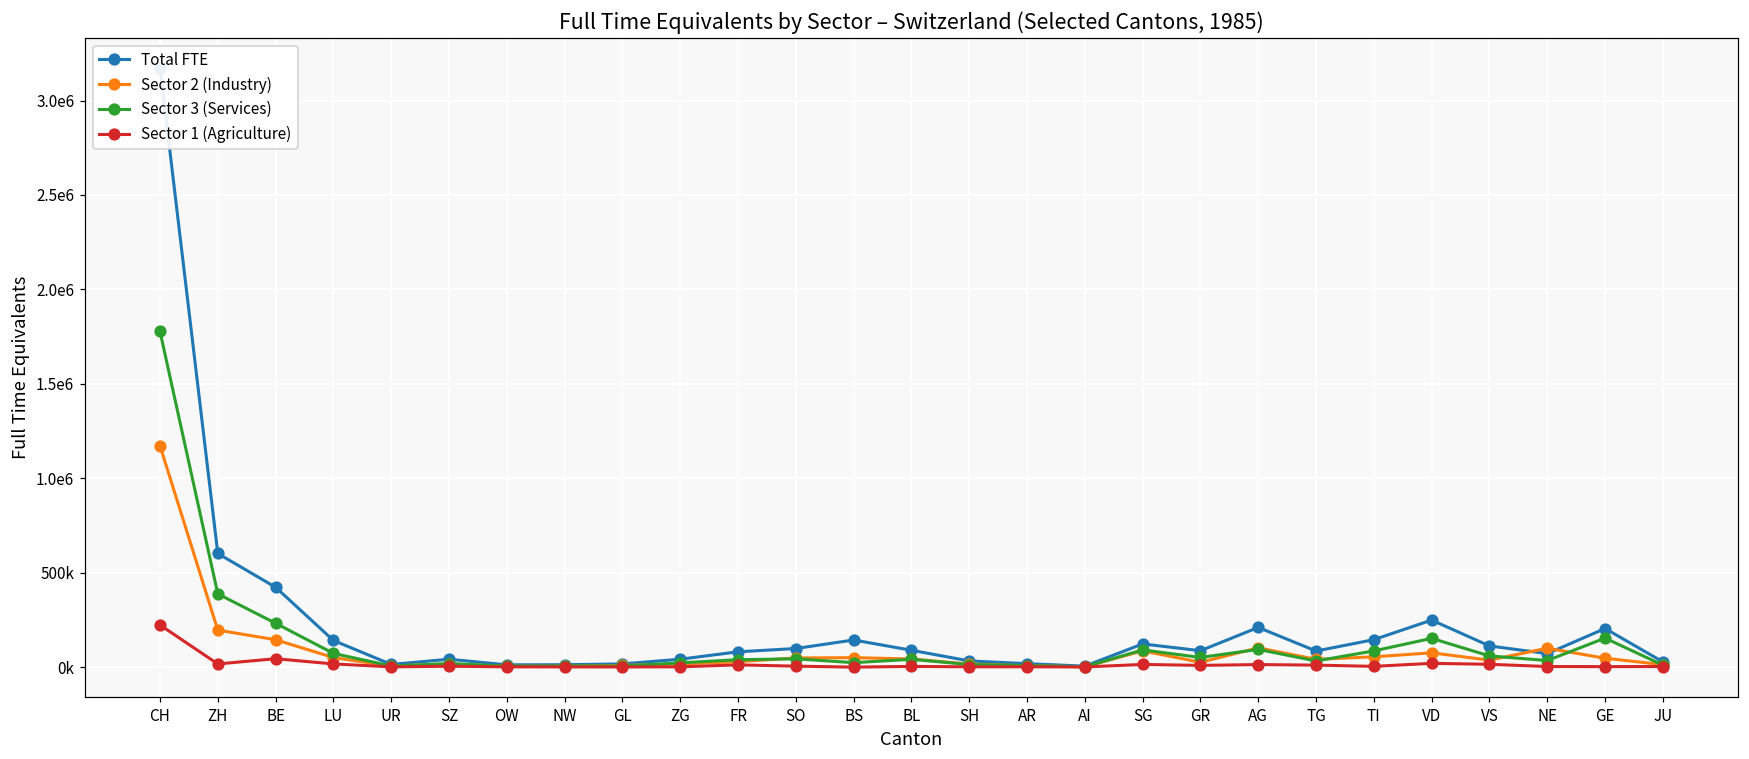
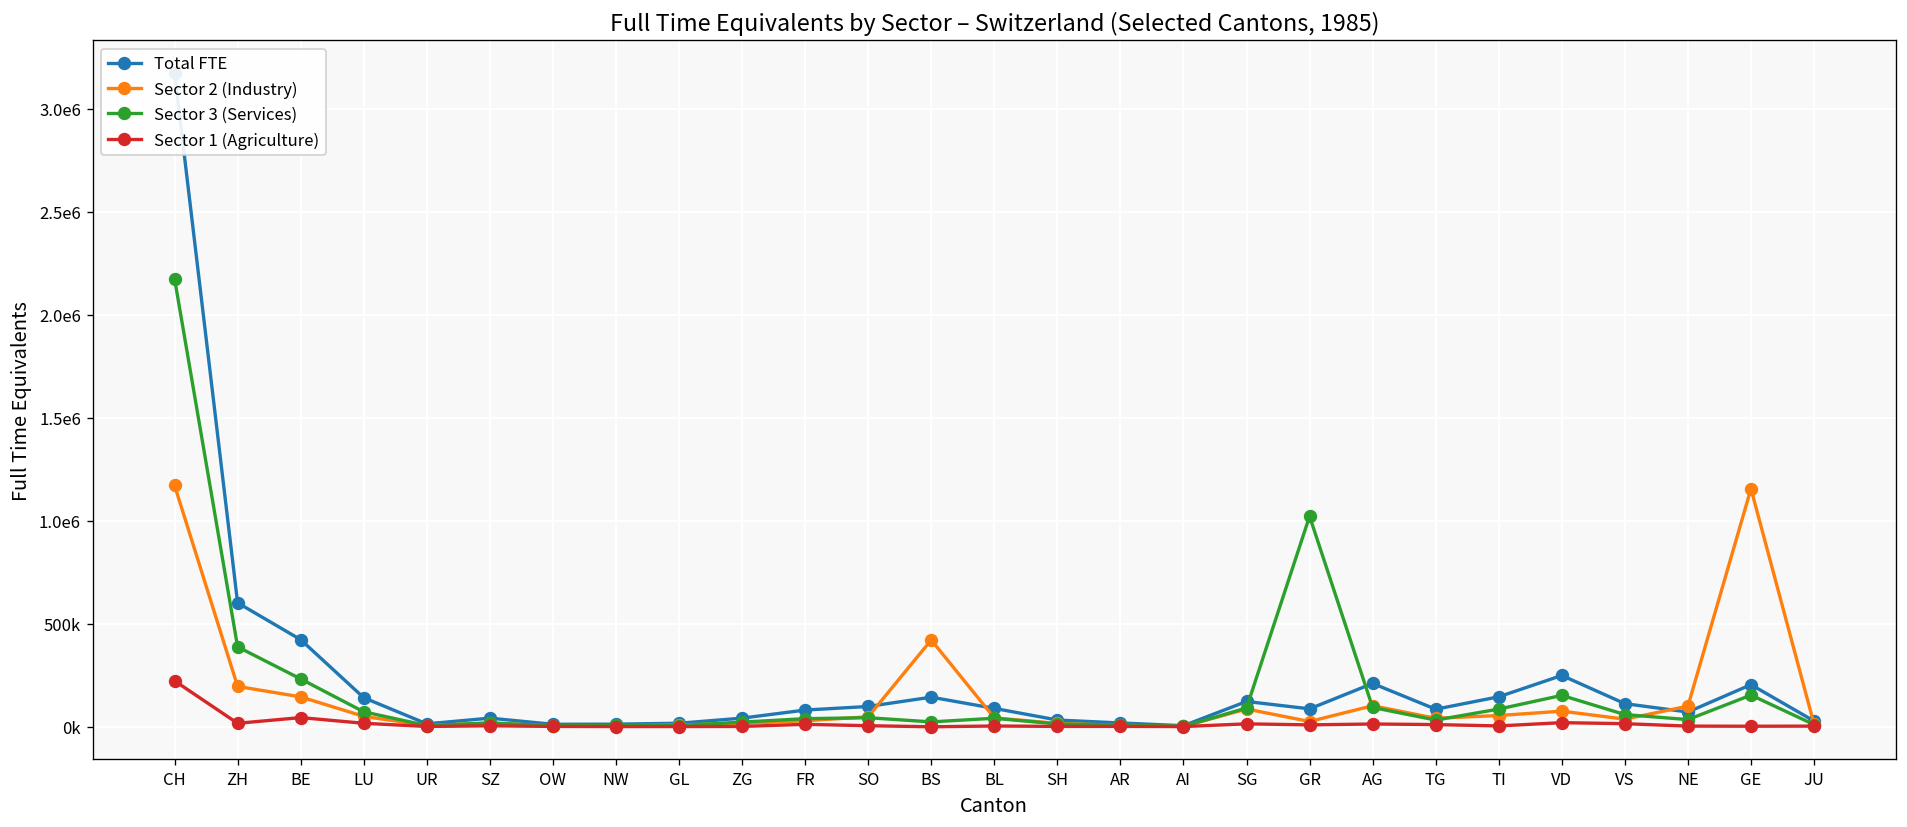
  {
    "Total FTE": {
      "ZH": 600000,
      "BE": 420000,
      "LU": 140000,
      "SZ": 40000,
      "ZG": 40000,
      "FR": 80000,
      "SO": 100000,
      "BS": 140000,
      "BL": 90000,
      "SH": 30000,
      "SG": 120000,
      "GR": 90000,
      "AG": 210000,
      "TG": 90000,
      "TI": 150000,
      "VD": 250000,
      "VS": 110000,
      "NE": 70000,
      "GE": 200000
    },
    "Sector 2 (Industry)": {
      "CH": 1170000,
      "ZH": 200000,
      "BE": 150000,
      "LU": 50000,
-     "BS": 50000,
+     "BS": 420000,
      "GR": 30000,
      "TI": 60000,
      "VD": 80000,
      "VS": 40000,
      "NE": 100000,
-     "GE": 50000
+     "GE": 1160000
    },
    "Sector 3 (Services)": {
-     "CH": 1780000,
+     "CH": 2180000,
      "ZH": 390000,
      "BE": 230000,
      "LU": 70000,
      "BS": 20000,
-     "GR": 50000,
+     "GR": 1020000,
      "TI": 90000,
      "VD": 150000,
      "VS": 60000,
      "NE": 40000,
      "GE": 150000
    },
    "Sector 1 (Agriculture)": {
      "CH": 220000,
      "ZH": 20000,
      "BE": 50000,
      "LU": 20000,
      "ZG": 0,
      "FR": 10000,
      "SO": 10000,
      "BS": 0,
      "BL": 0,
      "SG": 10000,
      "GR": 10000,
      "AG": 10000,
      "TG": 10000,
      "TI": 0,
      "VD": 20000,
      "VS": 20000,
      "NE": 0,
      "GE": 0
    }
  }
